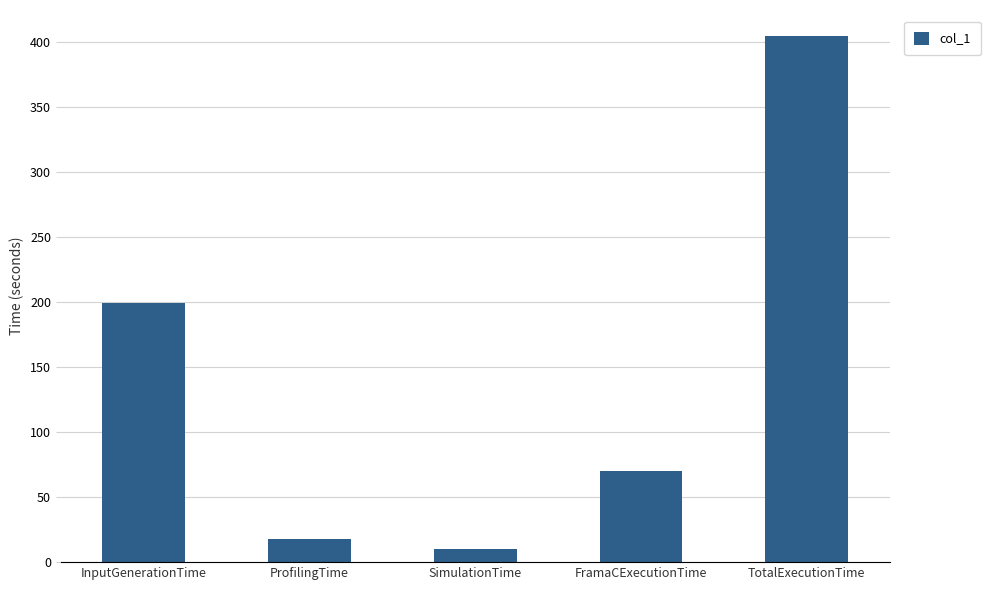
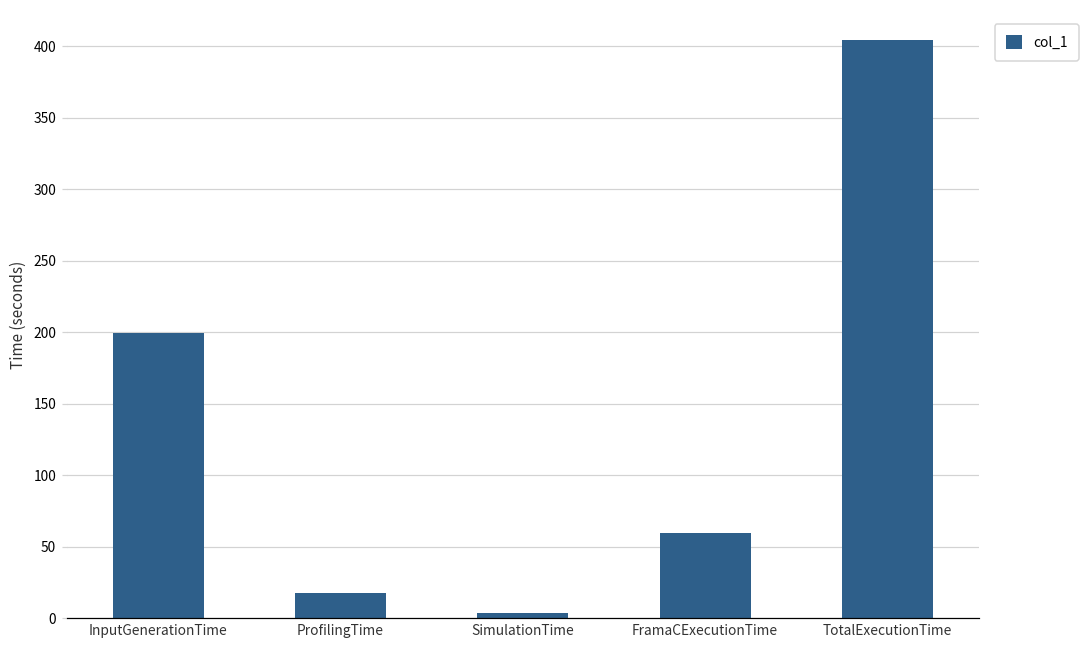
  {
    "InputGenerationTime": 199,
    "ProfilingTime": 17,
-   "SimulationTime": 10,
-   "FramaCExecutionTime": 70,
+   "SimulationTime": 4,
+   "FramaCExecutionTime": 60,
    "TotalExecutionTime": 404
  }
